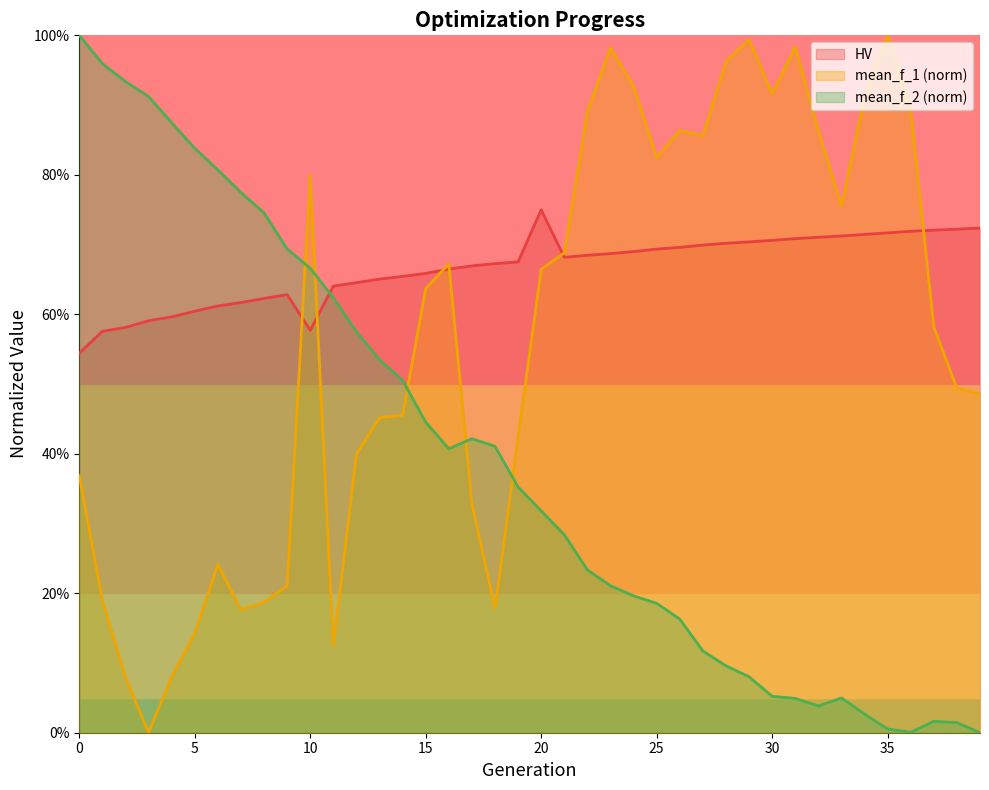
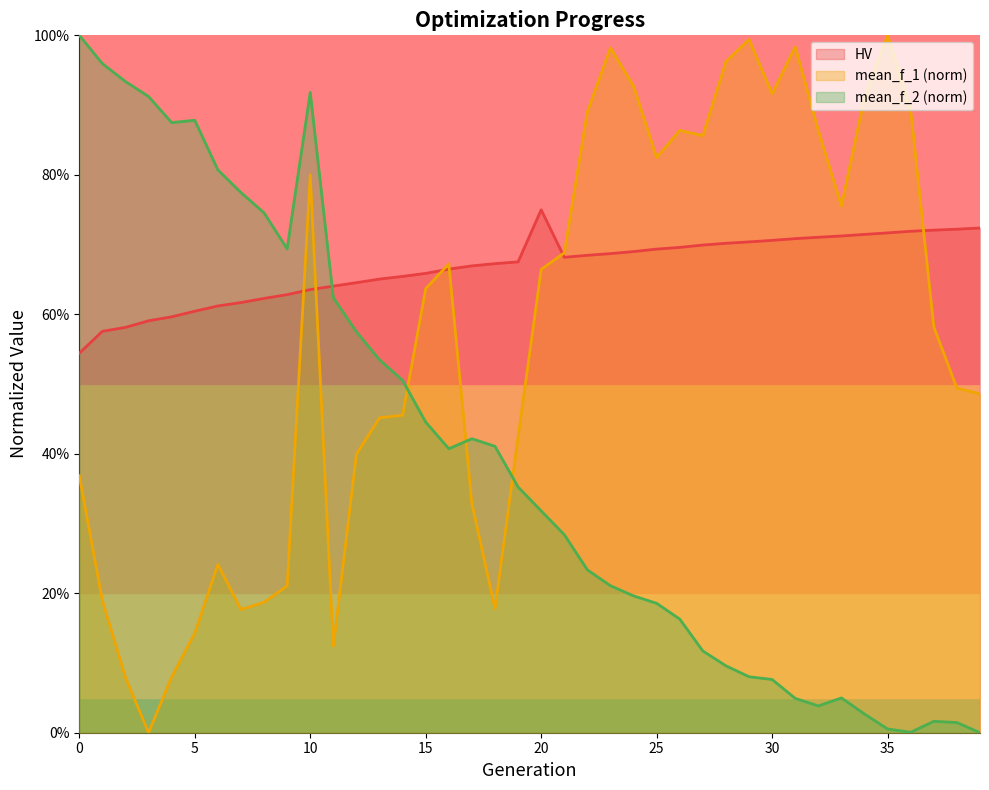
  {
    "HV": {
      "0": "54%",
      "5": "60%",
-     "10": "58%",
+     "10": "64%",
      "15": "66%",
      "20": "75%",
      "25": "69%",
      "30": "71%",
      "35": "72%"
    },
    "mean_f_1 (norm)": {
      "0": "37%",
      "5": "14%",
      "10": "80%",
      "15": "64%",
      "20": "66%",
      "25": "82%",
      "30": "92%",
      "35": "100%"
    },
    "mean_f_2 (norm)": {
      "0": "100%",
-     "5": "84%",
-     "10": "67%",
+     "5": "88%",
+     "10": "92%",
      "15": "45%",
      "20": "32%",
      "25": "19%",
-     "30": "5%",
+     "30": "8%",
      "35": "1%"
    }
  }
